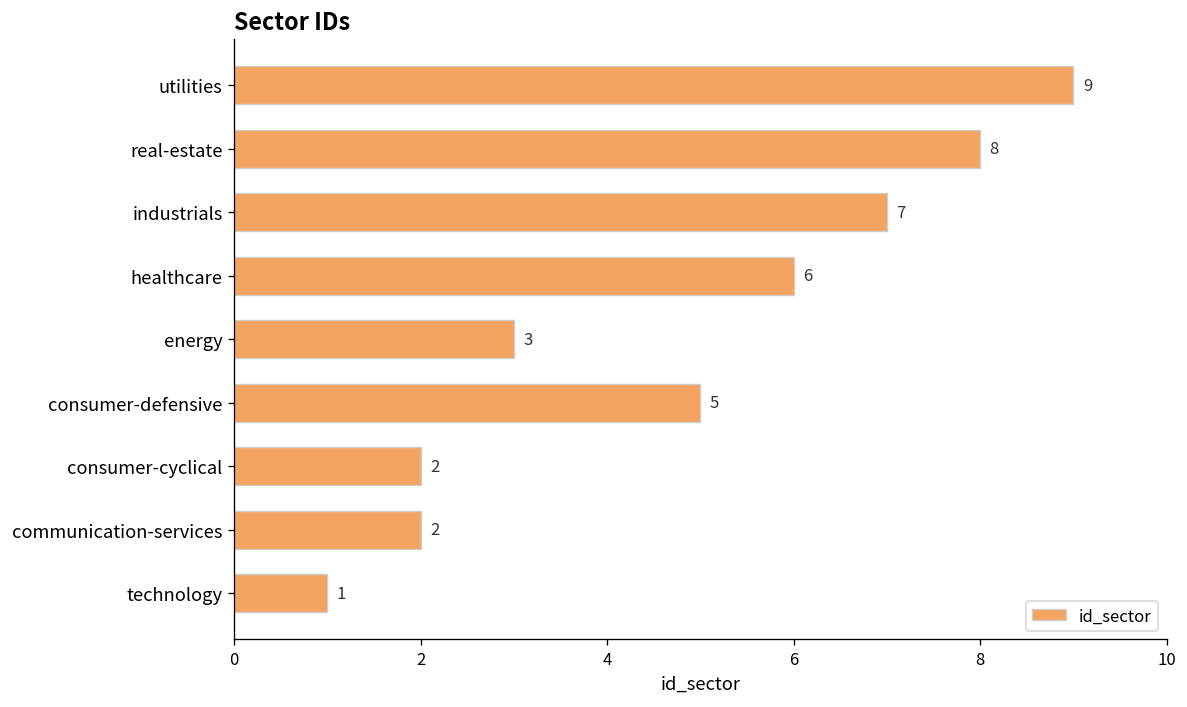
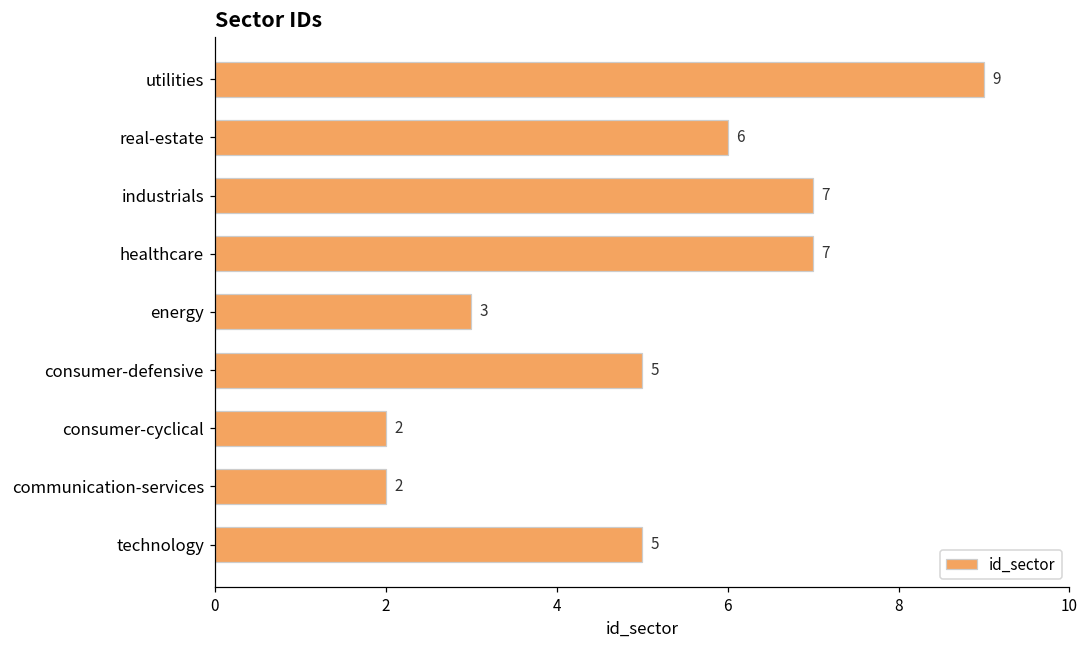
  {
    "utilities": 9,
-   "real-estate": 8,
+   "real-estate": 6,
    "industrials": 7,
-   "healthcare": 6,
+   "healthcare": 7,
    "energy": 3,
    "consumer-defensive": 5,
    "consumer-cyclical": 2,
    "communication-services": 2,
-   "technology": 1
+   "technology": 5
  }
